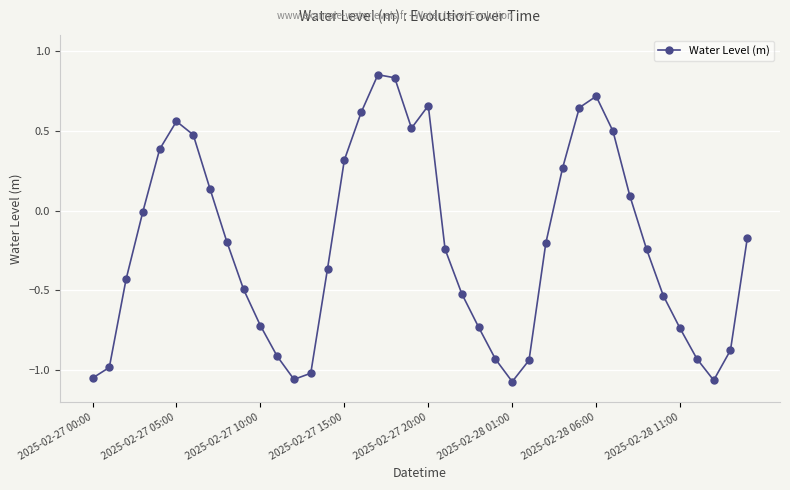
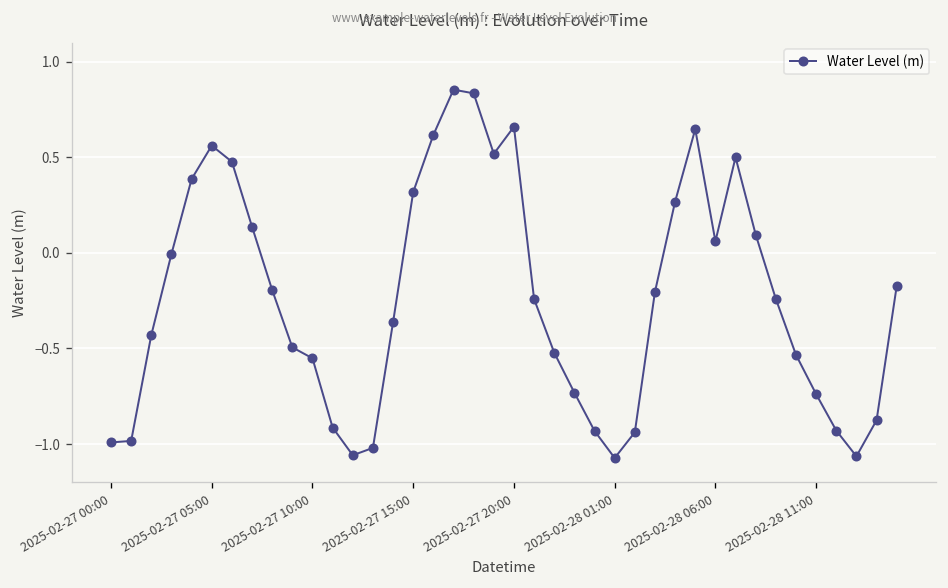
  {
-   "2025-02-27 00:00": -1.05,
+   "2025-02-27 00:00": -0.99,
    "2025-02-27 05:00": 0.56,
-   "2025-02-27 10:00": -0.72,
+   "2025-02-27 10:00": -0.55,
    "2025-02-27 15:00": 0.32,
    "2025-02-27 20:00": 0.66,
    "2025-02-28 01:00": -1.07,
-   "2025-02-28 06:00": 0.72,
+   "2025-02-28 06:00": 0.06,
    "2025-02-28 11:00": -0.74
  }
